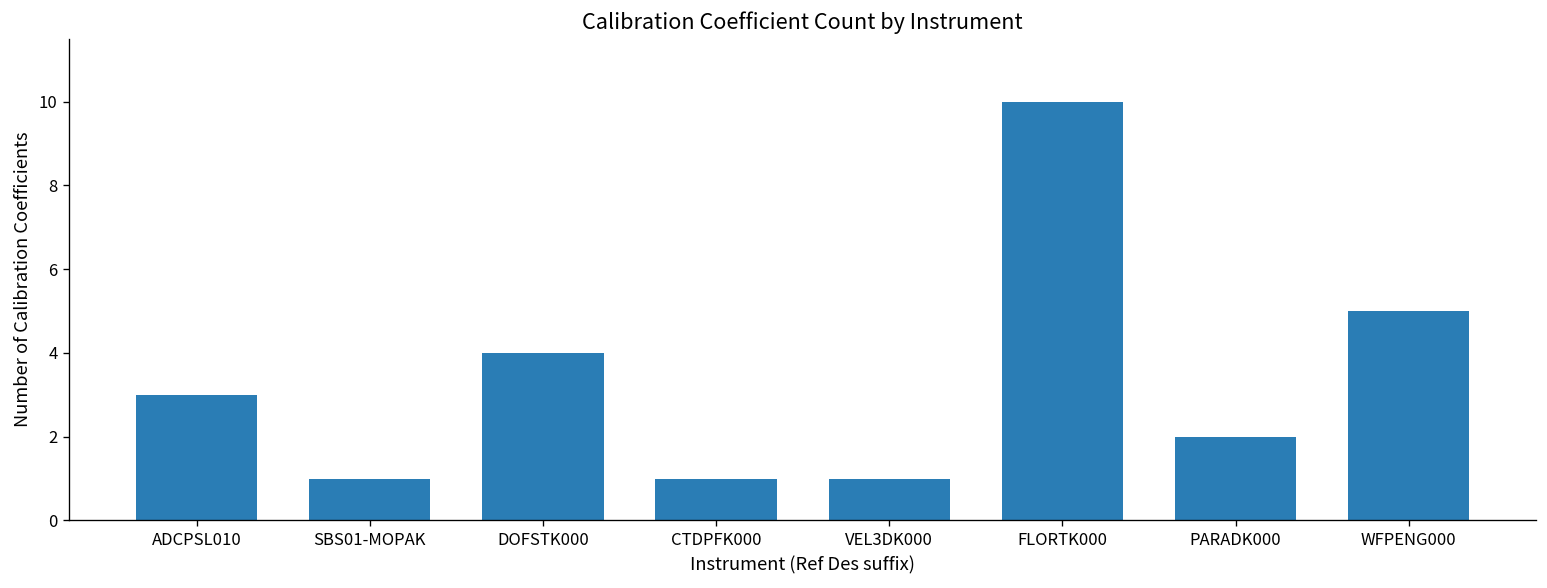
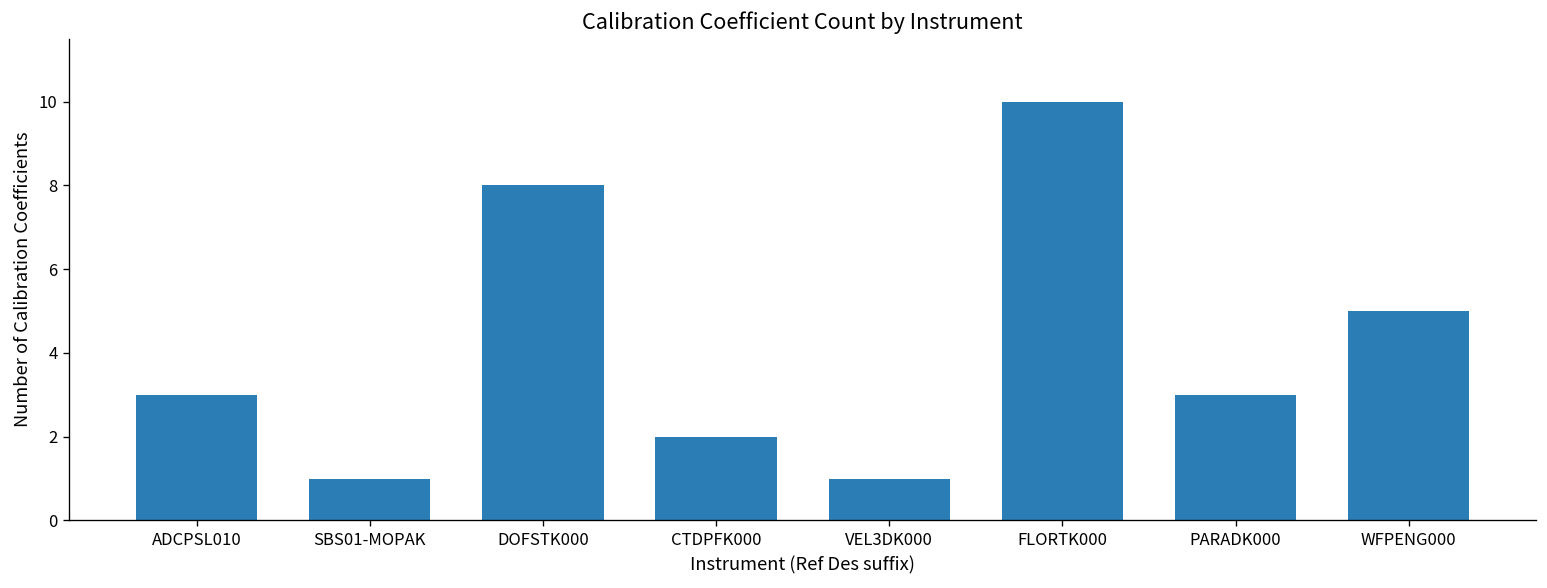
  {
    "ADCPSL010": 3,
    "SBS01-MOPAK": 1,
-   "DOFSTK000": 4,
-   "CTDPFK000": 1,
+   "DOFSTK000": 8,
+   "CTDPFK000": 2,
    "VEL3DK000": 1,
    "FLORTK000": 10,
-   "PARADK000": 2,
+   "PARADK000": 3,
    "WFPENG000": 5
  }
